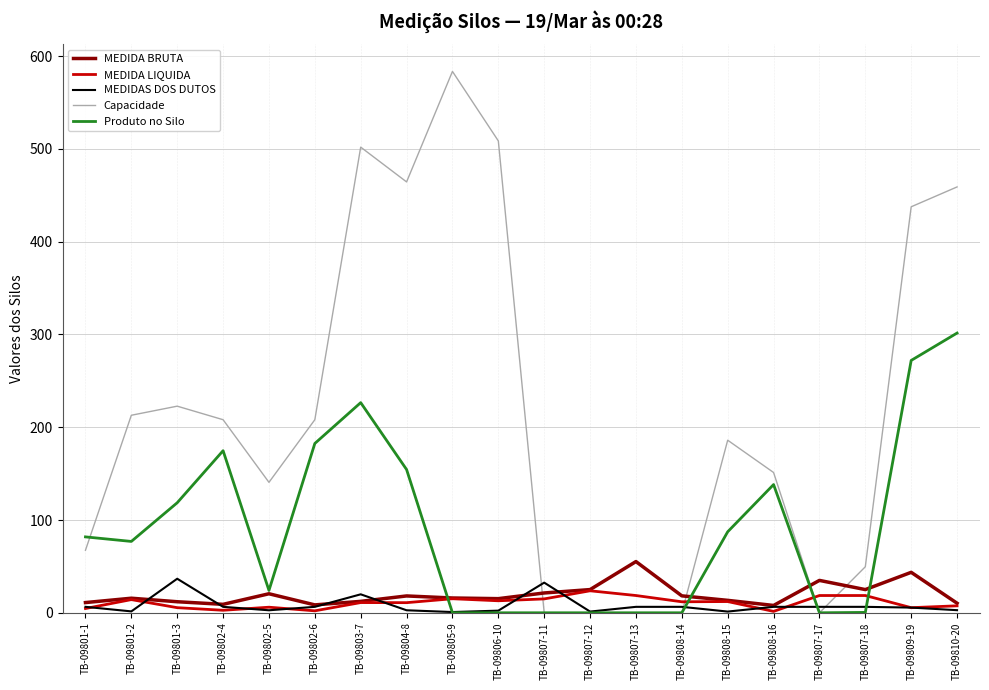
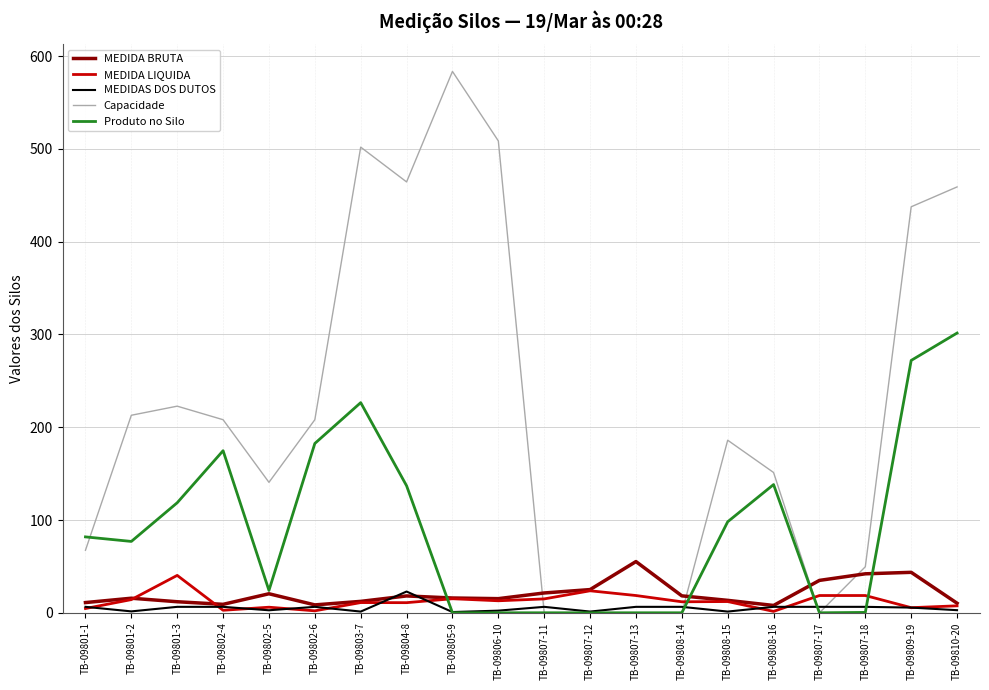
  {
    "MEDIDA BRUTA": {
      "TB-09801-1": 10,
      "TB-09801-3": 10,
      "TB-09802-5": 20,
      "TB-09804-8": 20,
      "TB-09807-11": 20,
      "TB-09807-13": 60,
      "TB-09808-14": 20,
      "TB-09807-17": 30,
-     "TB-09807-18": 30,
+     "TB-09807-18": 40,
      "TB-09809-19": 40,
      "TB-09810-20": 10
    },
    "MEDIDA LIQUIDA": {
-     "TB-09801-3": 10,
+     "TB-09801-3": 40,
      "TB-09802-4": 0,
      "TB-09802-5": 10,
      "TB-09802-6": 0,
      "TB-09804-8": 10,
      "TB-09807-11": 10,
      "TB-09807-13": 20,
      "TB-09808-14": 10,
      "TB-09808-16": 0,
      "TB-09807-17": 20,
      "TB-09807-18": 20,
      "TB-09810-20": 10
    },
    "MEDIDAS DOS DUTOS": {
      "TB-09801-2": 0,
-     "TB-09801-3": 40,
+     "TB-09801-3": 10,
      "TB-09802-5": 0,
-     "TB-09803-7": 20,
-     "TB-09804-8": 0,
-     "TB-09807-11": 30,
+     "TB-09803-7": 0,
+     "TB-09804-8": 20,
+     "TB-09807-11": 10,
      "TB-09807-13": 10,
      "TB-09808-14": 10,
      "TB-09808-15": 0,
      "TB-09807-17": 10,
      "TB-09807-18": 10,
      "TB-09810-20": 0
    },
    "Capacidade": {
      "TB-09801-1": 70,
      "TB-09801-2": 210,
      "TB-09801-3": 220,
      "TB-09802-4": 210,
      "TB-09802-5": 140,
      "TB-09802-6": 210,
      "TB-09803-7": 500,
      "TB-09804-8": 460,
      "TB-09805-9": 580,
      "TB-09806-10": 510,
      "TB-09808-15": 190,
      "TB-09808-16": 150,
      "TB-09807-18": 50,
      "TB-09809-19": 440,
      "TB-09810-20": 460
    },
    "Produto no Silo": {
      "TB-09801-1": 80,
      "TB-09801-2": 80,
      "TB-09801-3": 120,
      "TB-09802-4": 170,
      "TB-09802-5": 20,
      "TB-09802-6": 180,
      "TB-09803-7": 230,
-     "TB-09804-8": 150,
-     "TB-09808-15": 90,
+     "TB-09804-8": 140,
+     "TB-09808-15": 100,
      "TB-09808-16": 140,
      "TB-09807-18": 0,
      "TB-09809-19": 270,
      "TB-09810-20": 300
    }
  }
